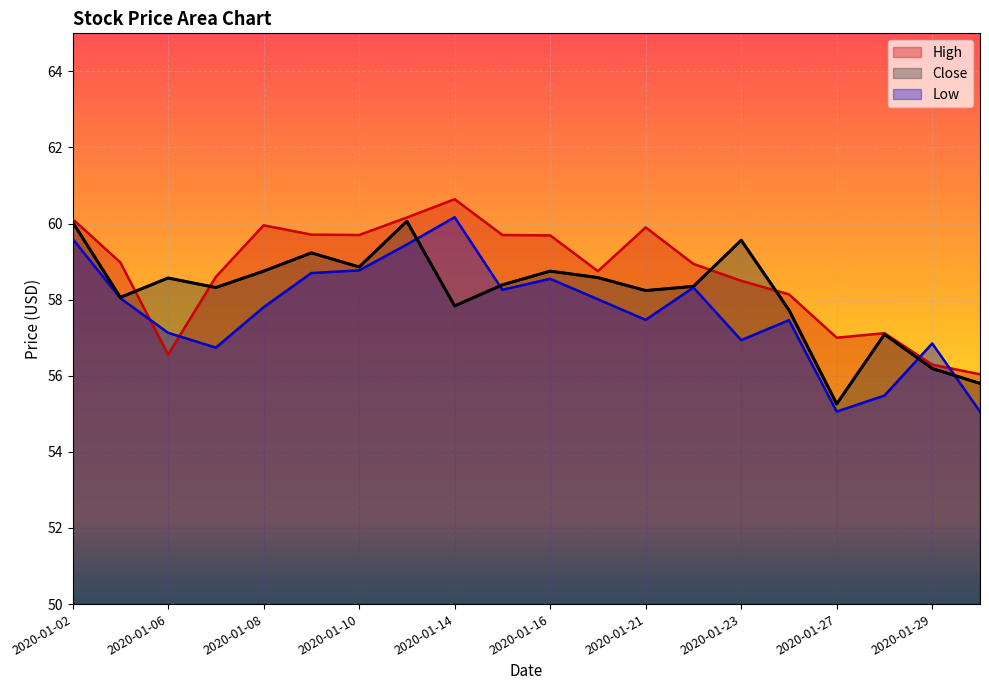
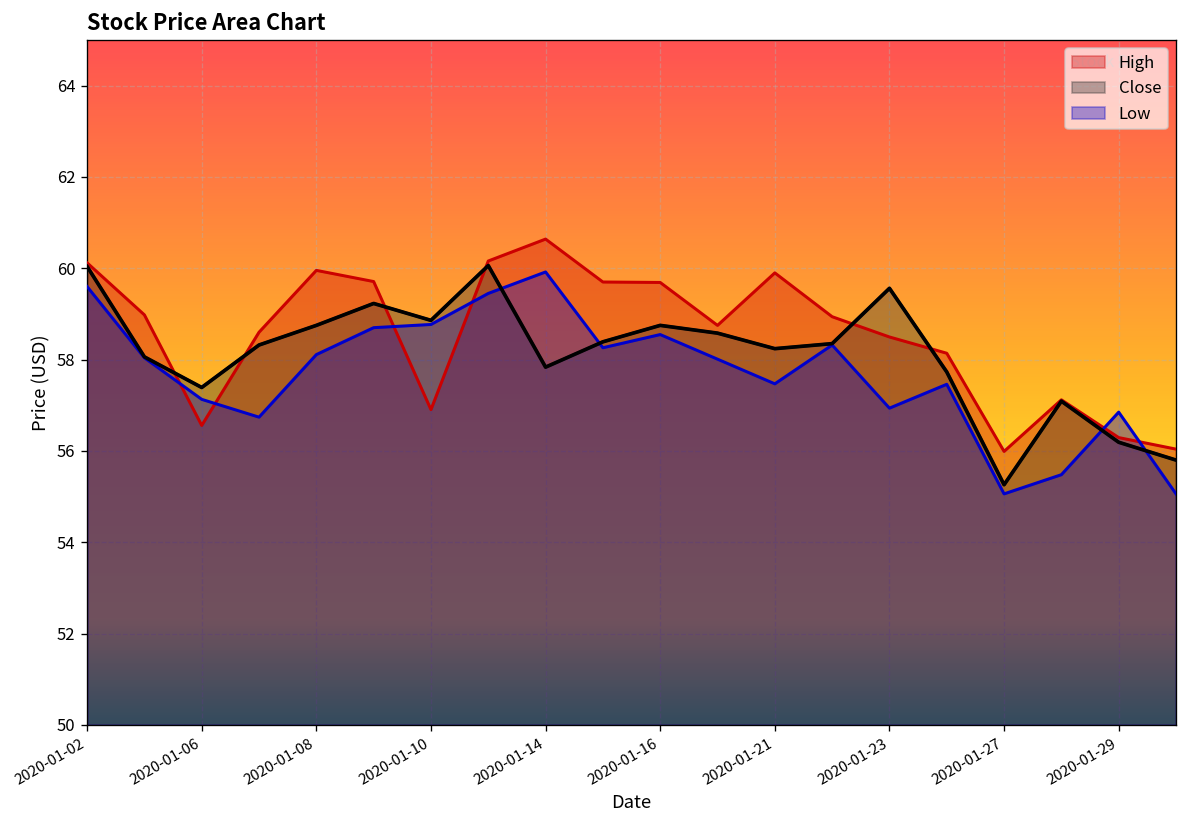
  {
    "High": {
      "2020-01-02": 60.1,
      "2020-01-06": 56.6,
      "2020-01-08": 60.0,
-     "2020-01-10": 59.7,
+     "2020-01-10": 56.9,
      "2020-01-14": 60.6,
      "2020-01-16": 59.7,
      "2020-01-21": 59.9,
      "2020-01-23": 58.5,
-     "2020-01-27": 57.0,
+     "2020-01-27": 56.0,
      "2020-01-29": 56.3
    },
    "Close": {
      "2020-01-02": 60.0,
-     "2020-01-06": 58.6,
+     "2020-01-06": 57.4,
      "2020-01-08": 58.8,
      "2020-01-10": 58.9,
      "2020-01-14": 57.8,
      "2020-01-16": 58.8,
      "2020-01-21": 58.2,
      "2020-01-23": 59.6,
      "2020-01-27": 55.3,
      "2020-01-29": 56.2
    },
    "Low": {
      "2020-01-02": 59.6,
      "2020-01-06": 57.1,
-     "2020-01-08": 57.8,
+     "2020-01-08": 58.1,
      "2020-01-10": 58.8,
-     "2020-01-14": 60.2,
+     "2020-01-14": 59.9,
      "2020-01-16": 58.5,
      "2020-01-21": 57.5,
      "2020-01-23": 56.9,
      "2020-01-27": 55.1,
      "2020-01-29": 56.8
    }
  }
